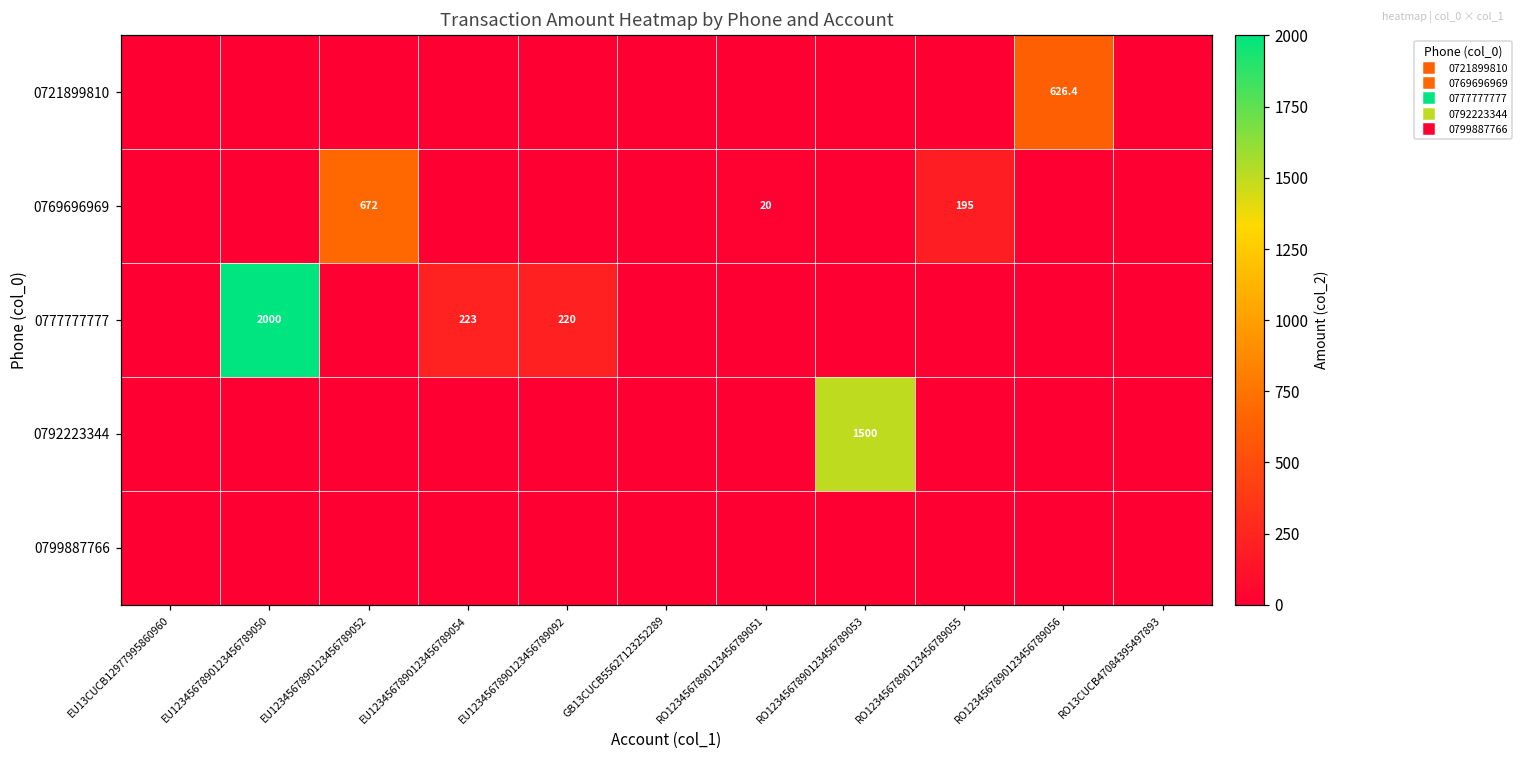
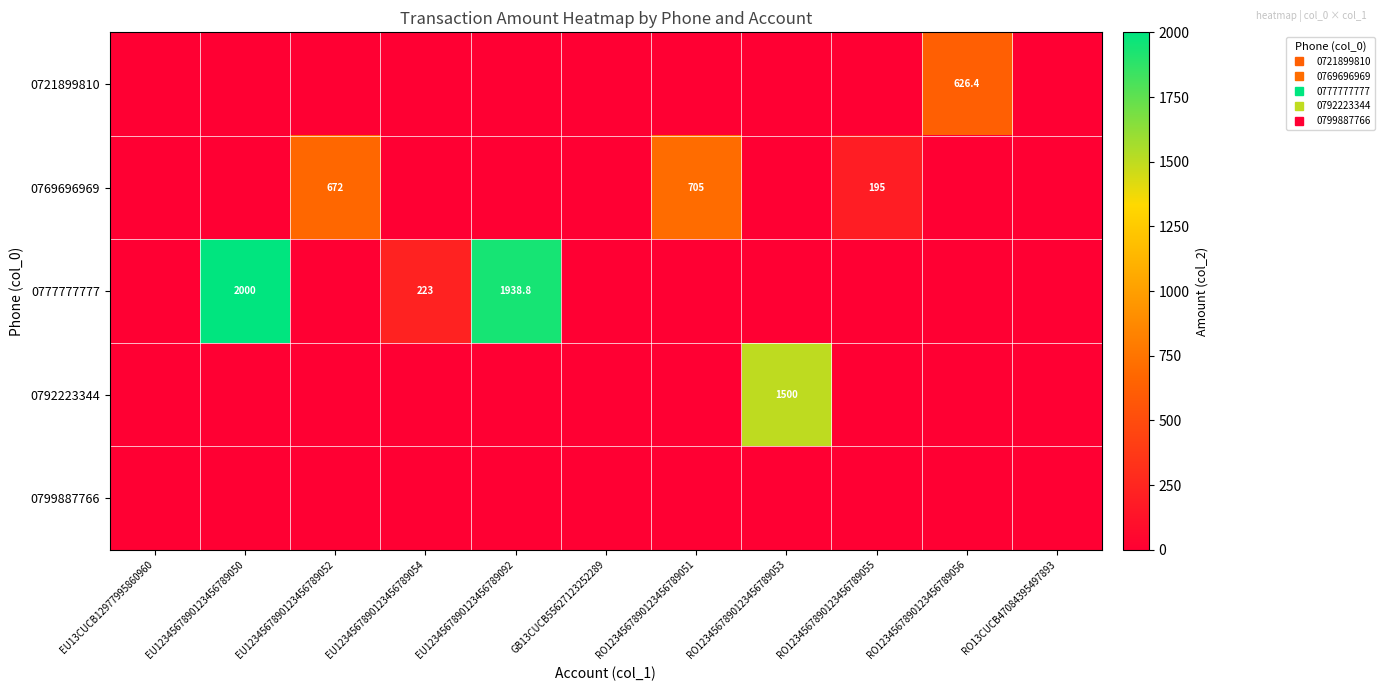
  {
    "0721899810": {
      "RO1234567890123456789056": 626.4
    },
    "0769696969": {
      "EU1234567890123456789052": 672,
-     "RO1234567890123456789051": 20,
+     "RO1234567890123456789051": 705,
      "RO1234567890123456789055": 195
    },
    "0777777777": {
      "EU1234567890123456789050": 2000,
      "EU1234567890123456789054": 223,
-     "EU1234567890123456789092": 220
+     "EU1234567890123456789092": 1938.8
    },
    "0792223344": {
      "RO1234567890123456789053": 1500
    }
  }
